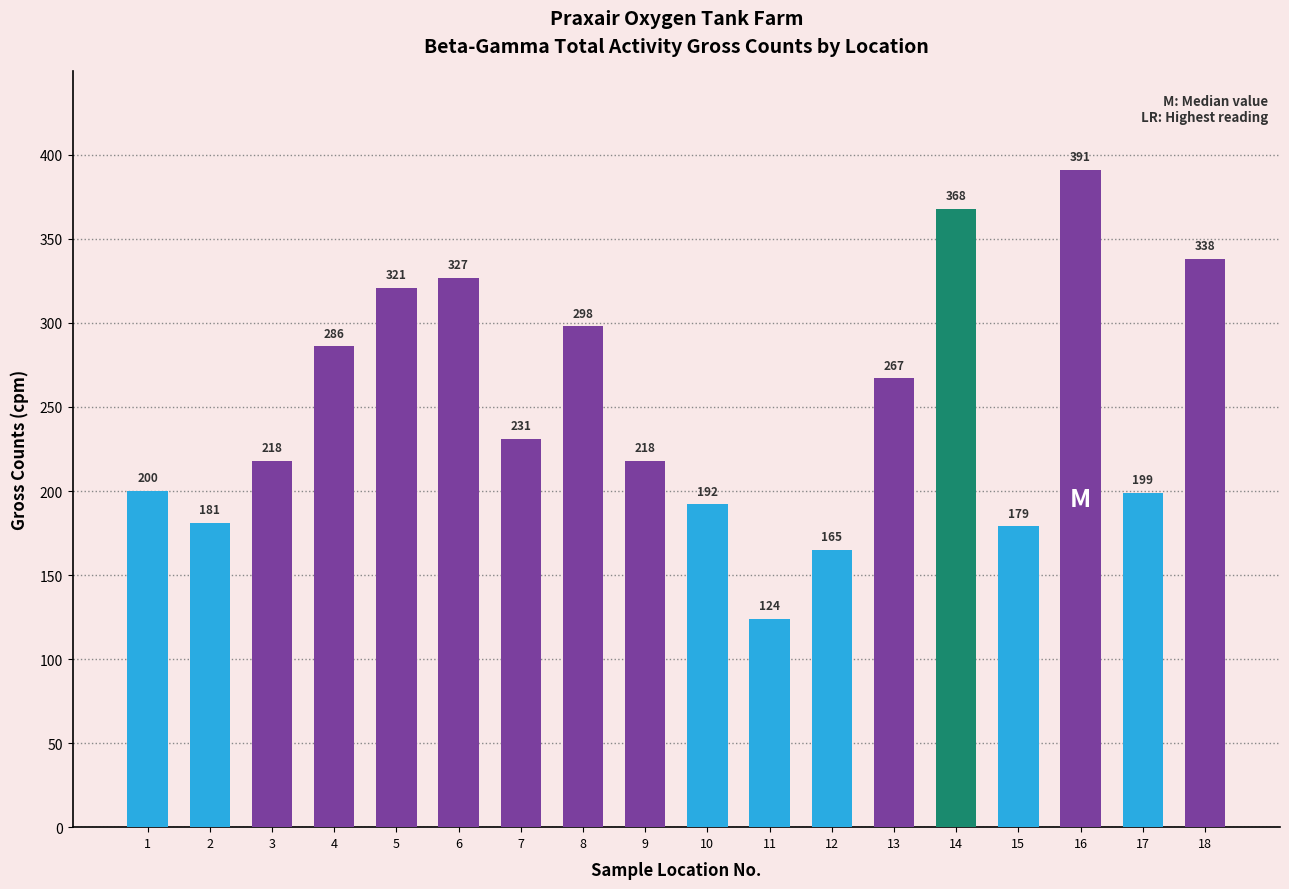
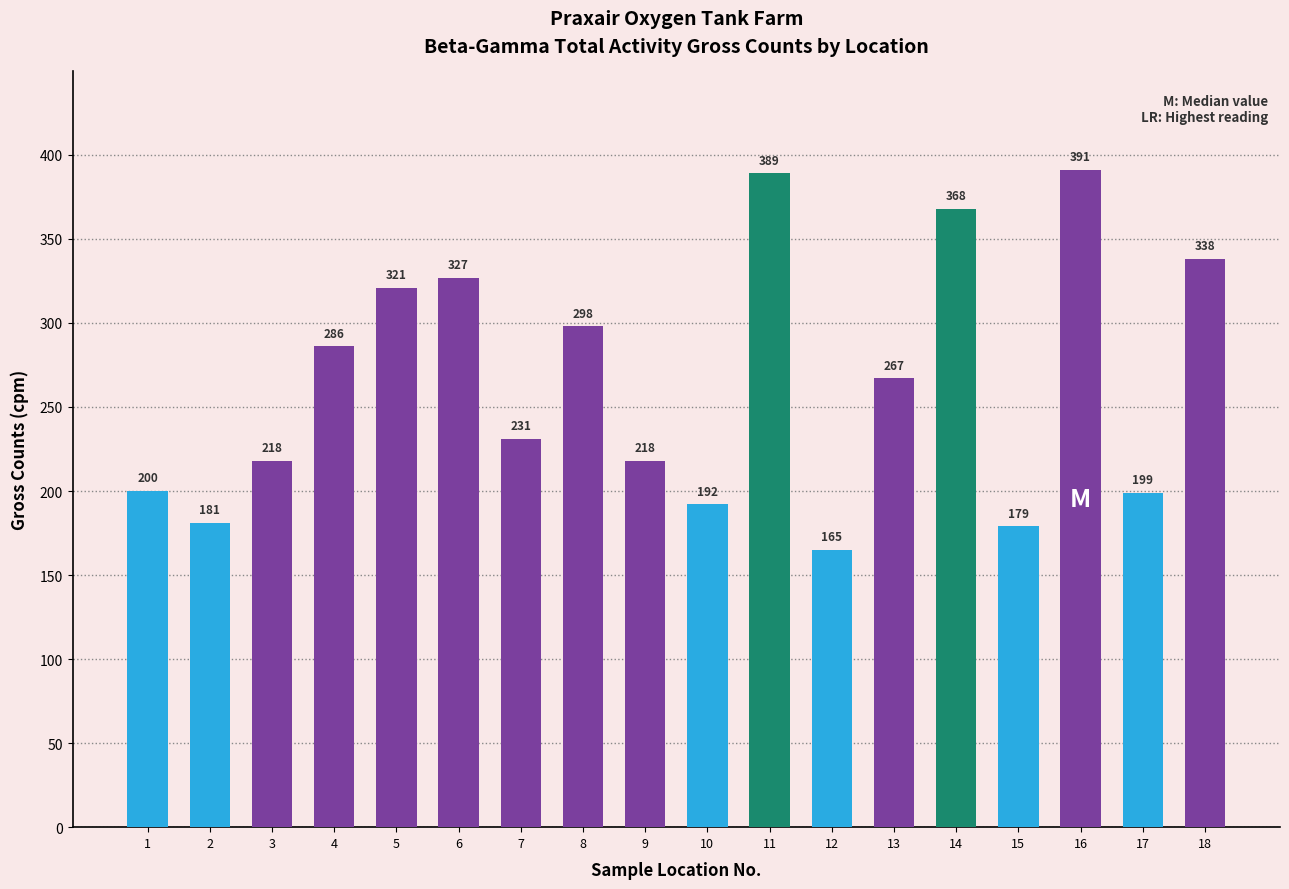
  {
    "1": 200,
    "2": 181,
    "3": 218,
    "4": 286,
    "5": 321,
    "6": 327,
    "7": 231,
    "8": 298,
    "9": 218,
    "10": 192,
-   "11": 124,
+   "11": 389,
    "12": 165,
    "13": 267,
    "14": 368,
    "15": 179,
    "16": 391,
    "17": 199,
    "18": 338
  }
